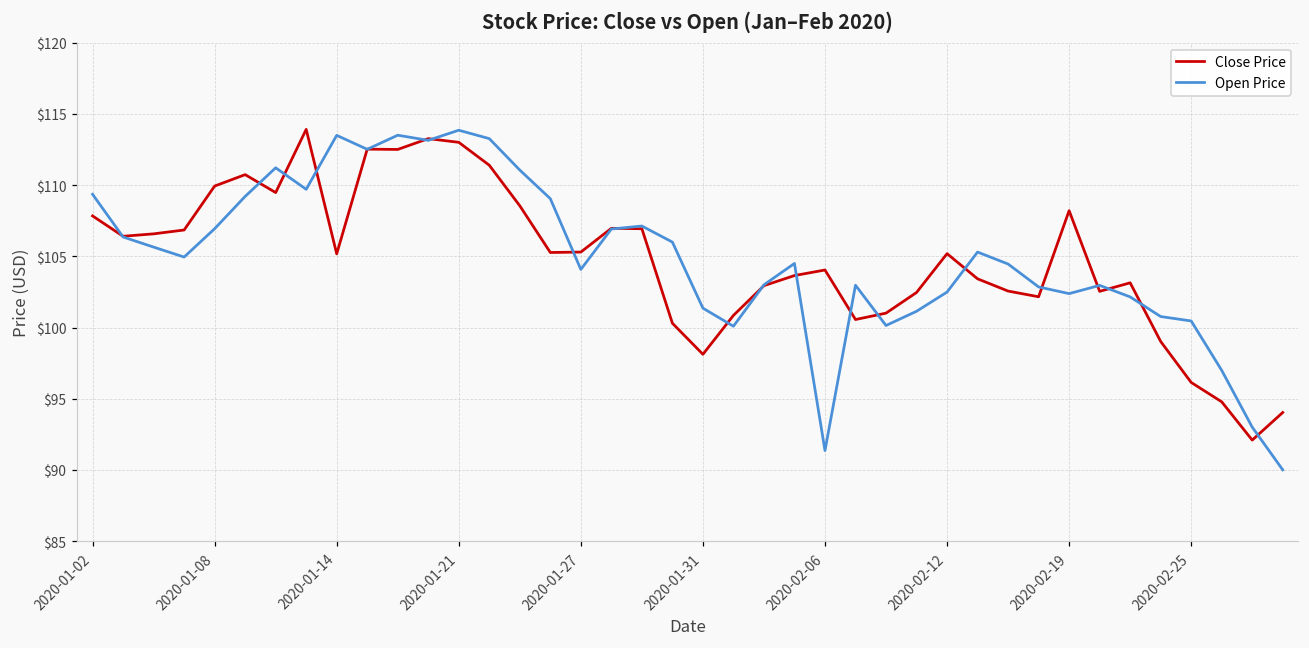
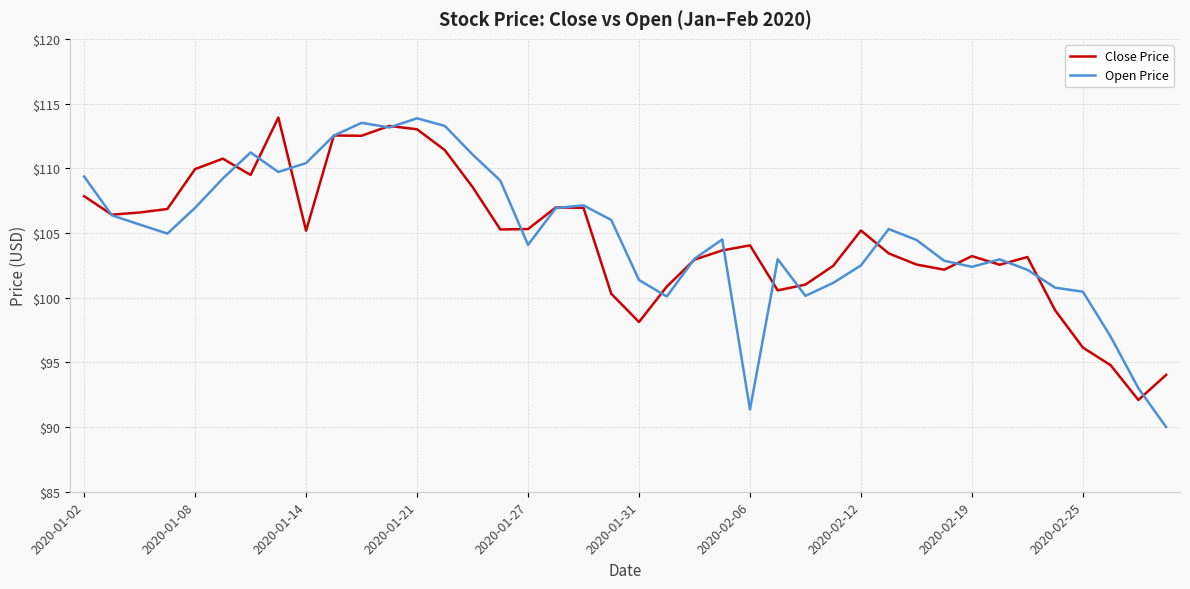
  {
    "Close Price": {
      "2020-01-02": "$107.8",
      "2020-01-08": "$109.9",
      "2020-01-14": "$105.2",
      "2020-01-21": "$113.0",
      "2020-01-27": "$105.3",
      "2020-01-31": "$98.1",
      "2020-02-06": "$104.0",
      "2020-02-12": "$105.2",
-     "2020-02-19": "$108.2",
+     "2020-02-19": "$103.2",
      "2020-02-25": "$96.1"
    },
    "Open Price": {
      "2020-01-02": "$109.4",
      "2020-01-08": "$106.9",
-     "2020-01-14": "$113.5",
+     "2020-01-14": "$110.4",
      "2020-01-21": "$113.9",
      "2020-01-27": "$104.1",
      "2020-01-31": "$101.4",
      "2020-02-06": "$91.4",
      "2020-02-12": "$102.5",
      "2020-02-19": "$102.4",
      "2020-02-25": "$100.5"
    }
  }
